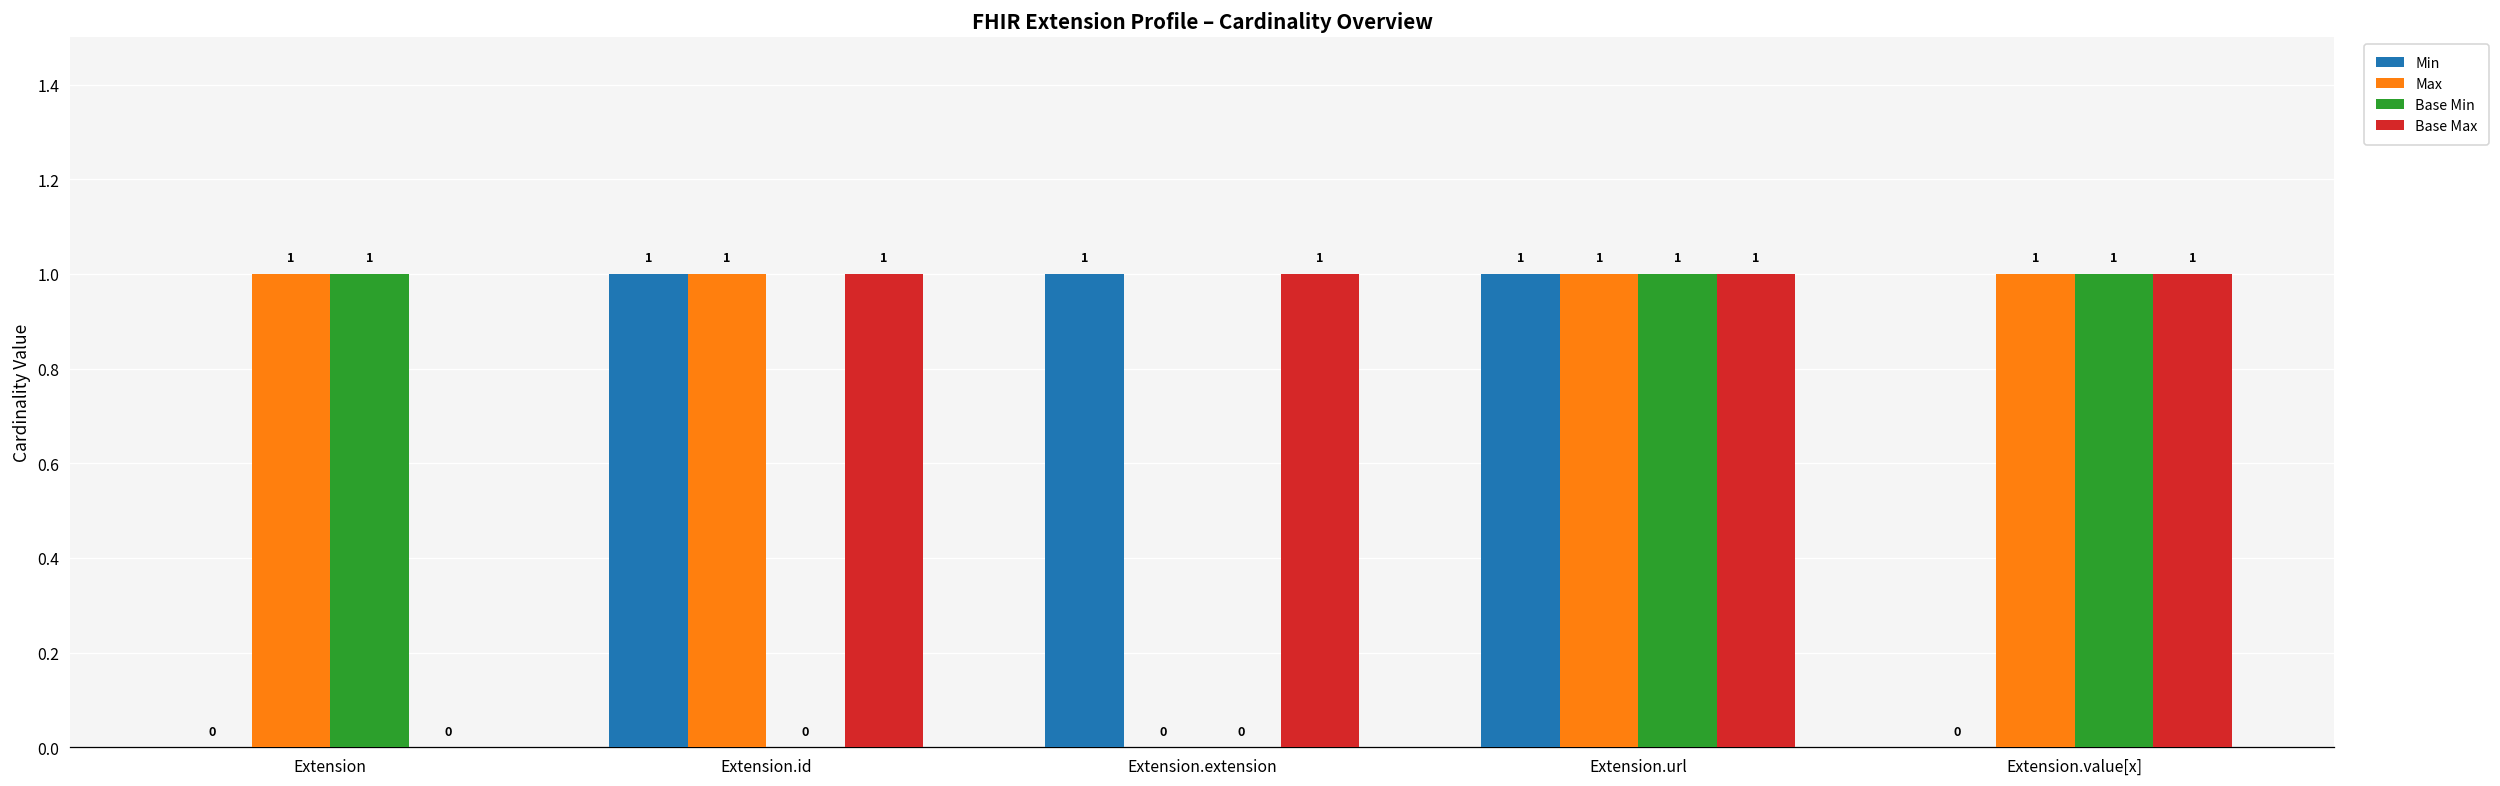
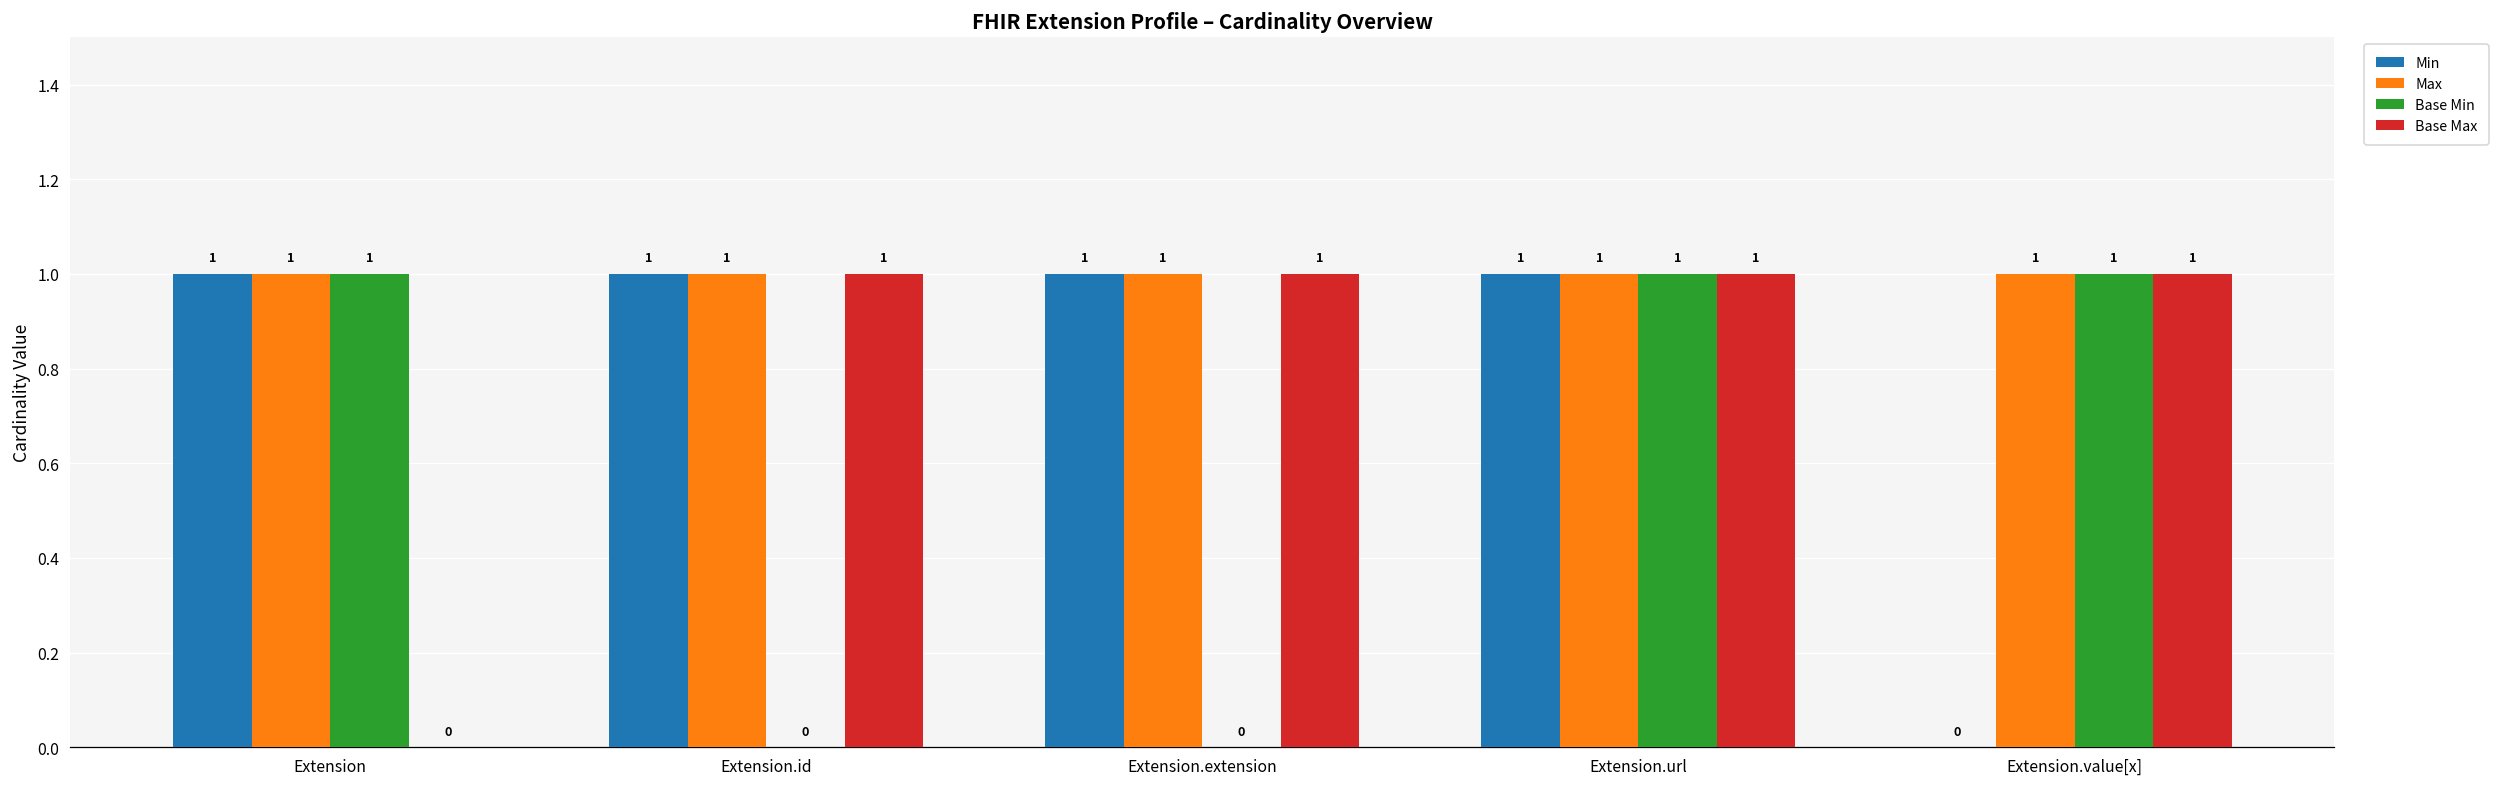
  {
    "Min": {
-     "Extension": 0,
+     "Extension": 1,
      "Extension.id": 1,
      "Extension.extension": 1,
      "Extension.url": 1,
      "Extension.value[x]": 0
    },
    "Max": {
      "Extension": 1,
      "Extension.id": 1,
-     "Extension.extension": 0,
+     "Extension.extension": 1,
      "Extension.url": 1,
      "Extension.value[x]": 1
    },
    "Base Min": {
      "Extension": 1,
      "Extension.id": 0,
      "Extension.extension": 0,
      "Extension.url": 1,
      "Extension.value[x]": 1
    },
    "Base Max": {
      "Extension": 0,
      "Extension.id": 1,
      "Extension.extension": 1,
      "Extension.url": 1,
      "Extension.value[x]": 1
    }
  }
